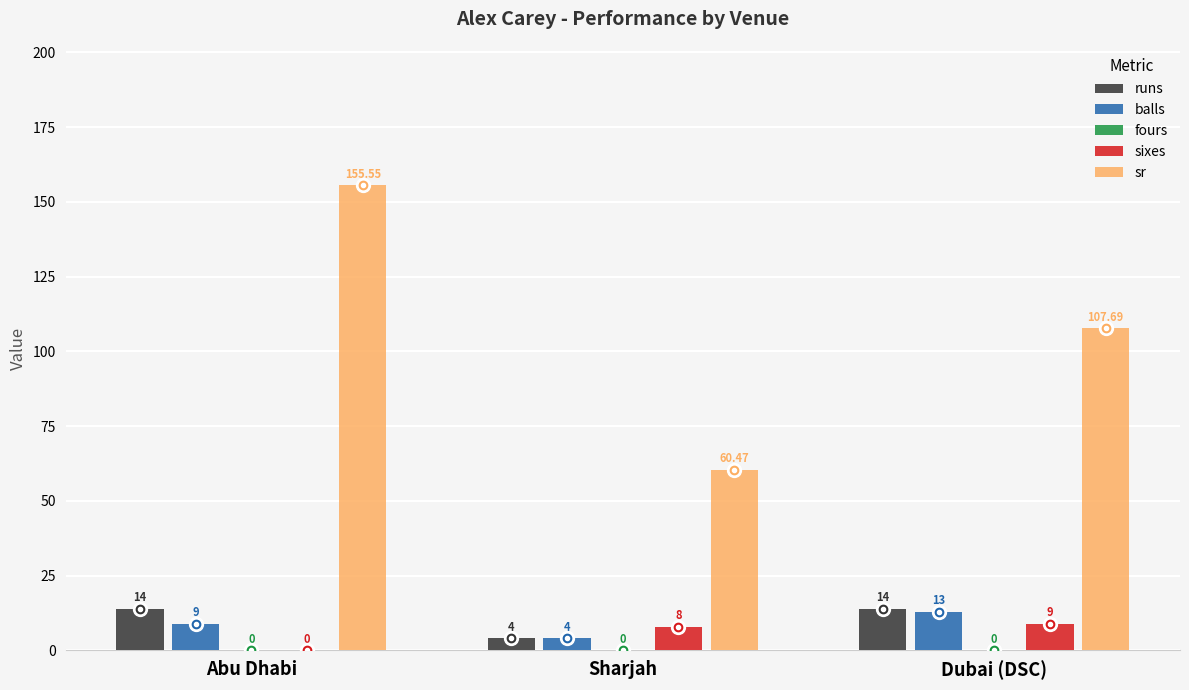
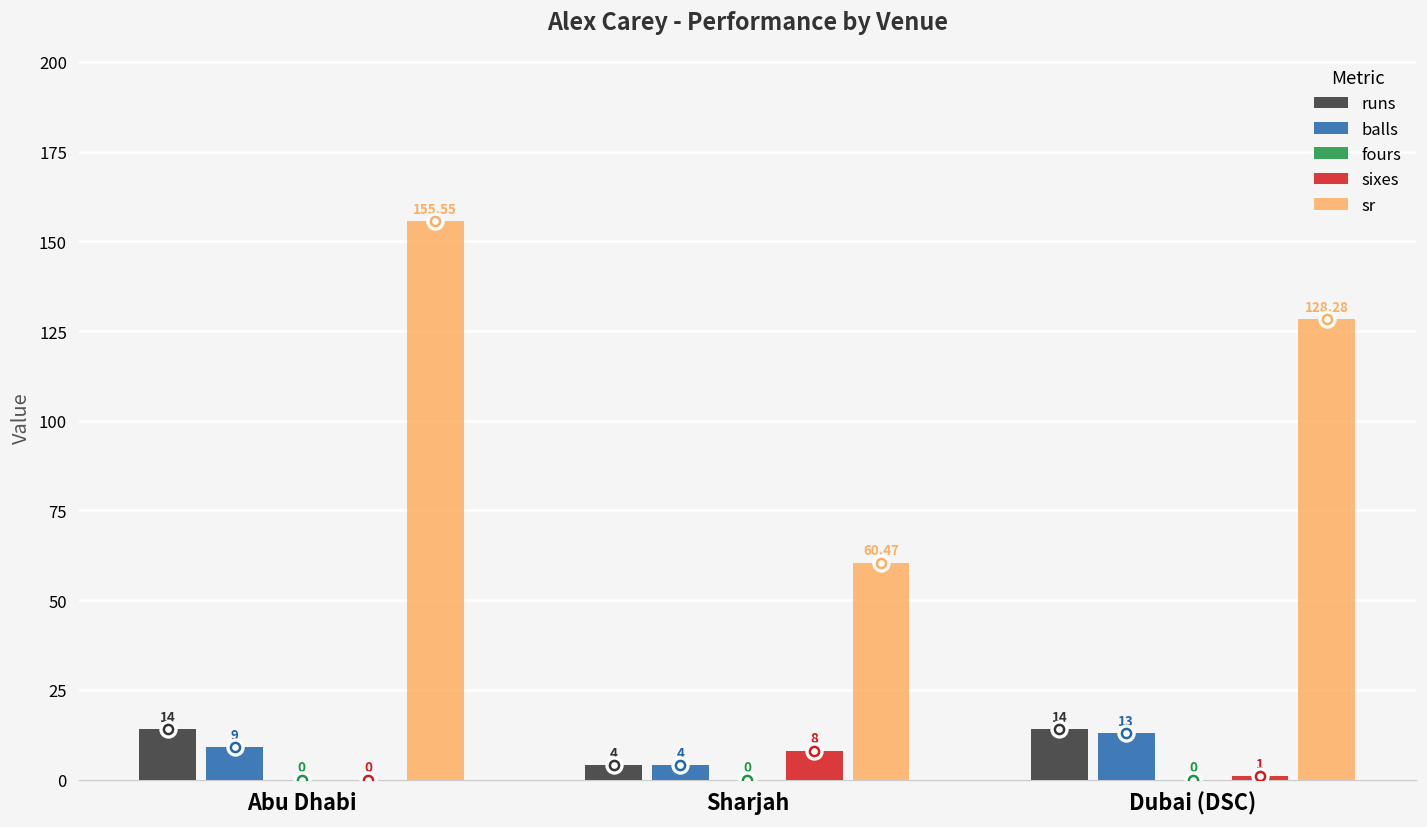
  {
    "runs": {
      "Abu Dhabi": 14,
      "Sharjah": 4,
      "Dubai (DSC)": 14
    },
    "balls": {
      "Abu Dhabi": 9,
      "Sharjah": 4,
      "Dubai (DSC)": 13
    },
    "fours": {
      "Abu Dhabi": 0,
      "Sharjah": 0,
      "Dubai (DSC)": 0
    },
    "sixes": {
      "Abu Dhabi": 0,
      "Sharjah": 8,
-     "Dubai (DSC)": 9
+     "Dubai (DSC)": 1
    },
    "sr": {
      "Abu Dhabi": 155.55,
      "Sharjah": 60.47,
-     "Dubai (DSC)": 107.69
+     "Dubai (DSC)": 128.28
    }
  }
